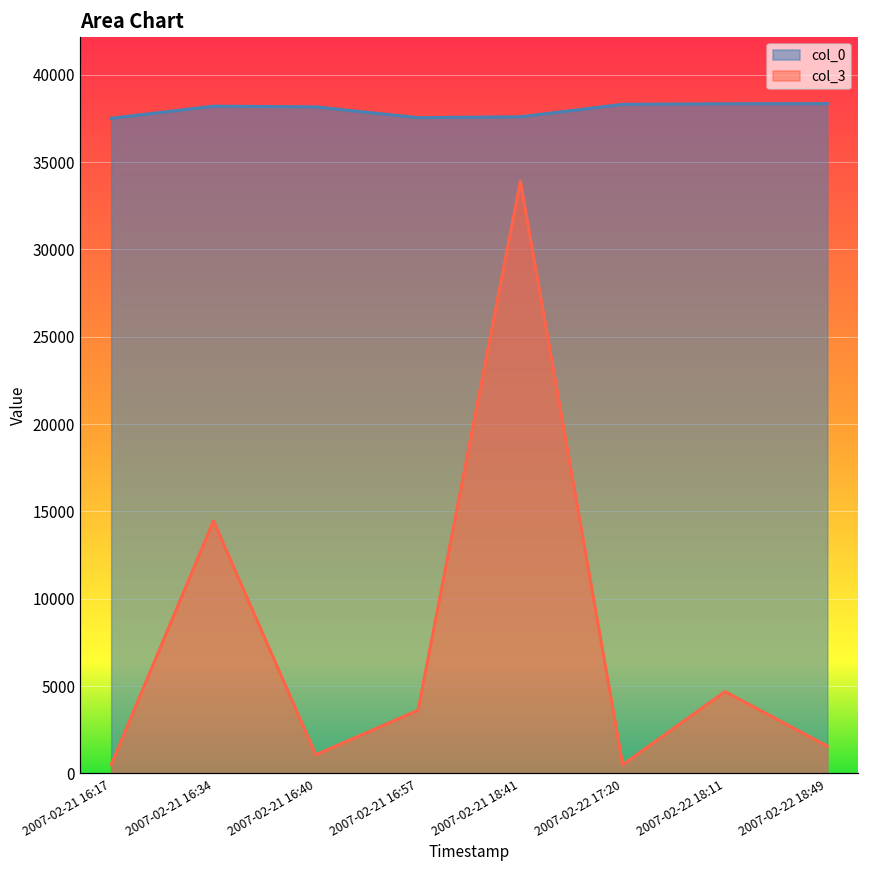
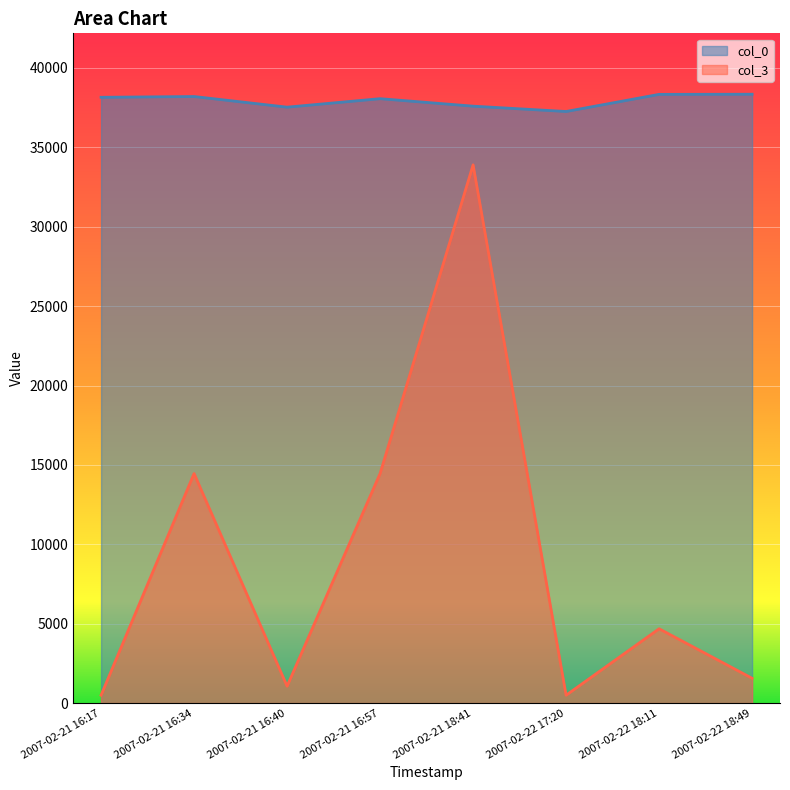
  {
    "col_0": {
-     "2007-02-21 16:17": 37500,
+     "2007-02-21 16:17": 38100,
      "2007-02-21 16:34": 38200,
-     "2007-02-21 16:40": 38200,
-     "2007-02-21 16:57": 37500,
+     "2007-02-21 16:40": 37500,
+     "2007-02-21 16:57": 38100,
      "2007-02-21 18:41": 37600,
-     "2007-02-22 17:20": 38300,
+     "2007-02-22 17:20": 37300,
      "2007-02-22 18:11": 38300,
      "2007-02-22 18:49": 38300
    },
    "col_3": {
      "2007-02-21 16:17": 500,
      "2007-02-21 16:34": 14500,
      "2007-02-21 16:40": 1100,
-     "2007-02-21 16:57": 3600,
+     "2007-02-21 16:57": 14500,
      "2007-02-21 18:41": 33900,
      "2007-02-22 17:20": 500,
      "2007-02-22 18:11": 4700,
      "2007-02-22 18:49": 1600
    }
  }
